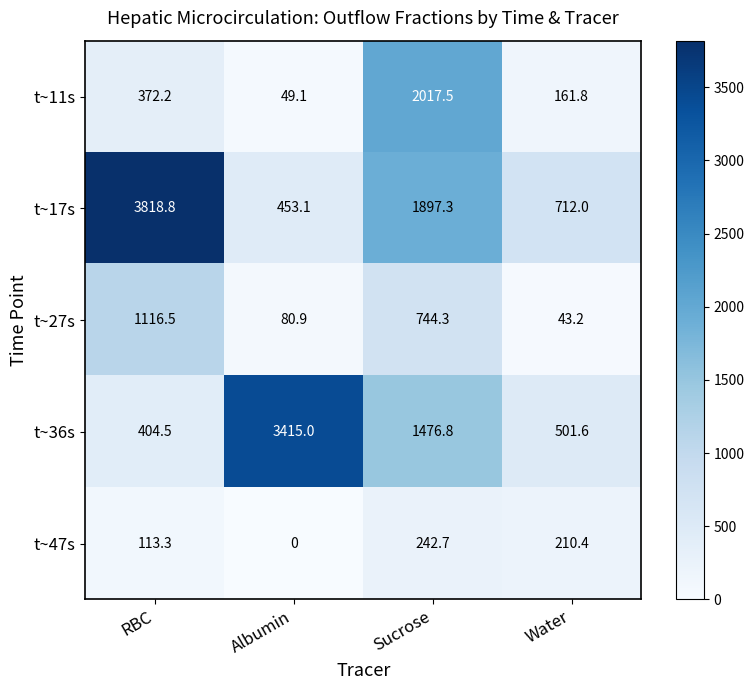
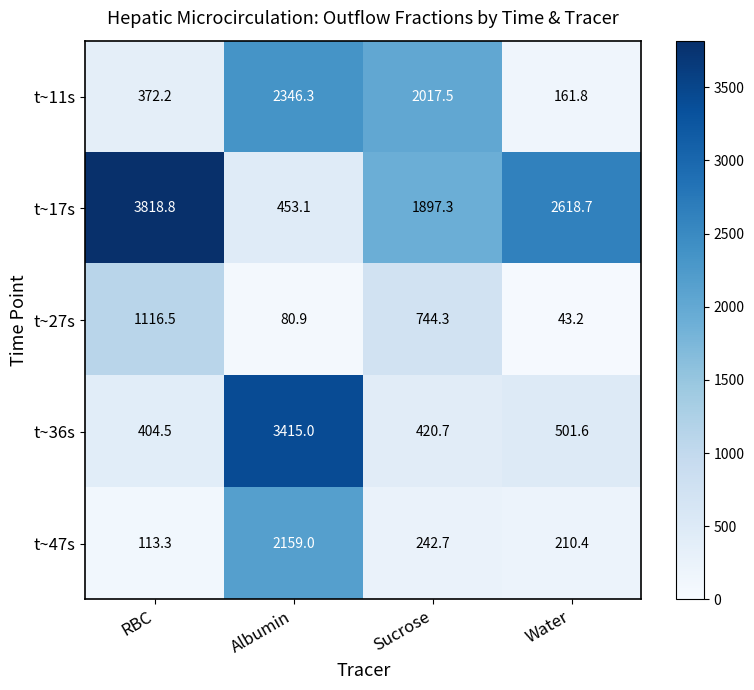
  {
    "t~11s": {
      "RBC": 372.2,
-     "Albumin": 49.1,
+     "Albumin": 2346.3,
      "Sucrose": 2017.5,
      "Water": 161.8
    },
    "t~17s": {
      "RBC": 3818.8,
      "Albumin": 453.1,
      "Sucrose": 1897.3,
-     "Water": 712.0
+     "Water": 2618.7
    },
    "t~27s": {
      "RBC": 1116.5,
      "Albumin": 80.9,
      "Sucrose": 744.3,
      "Water": 43.2
    },
    "t~36s": {
      "RBC": 404.5,
      "Albumin": 3415.0,
-     "Sucrose": 1476.8,
+     "Sucrose": 420.7,
      "Water": 501.6
    },
    "t~47s": {
      "RBC": 113.3,
-     "Albumin": 0,
+     "Albumin": 2159.0,
      "Sucrose": 242.7,
      "Water": 210.4
    }
  }
